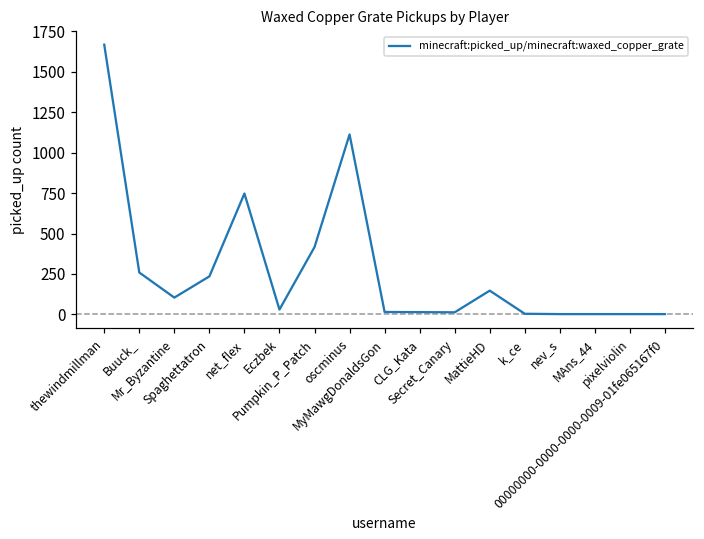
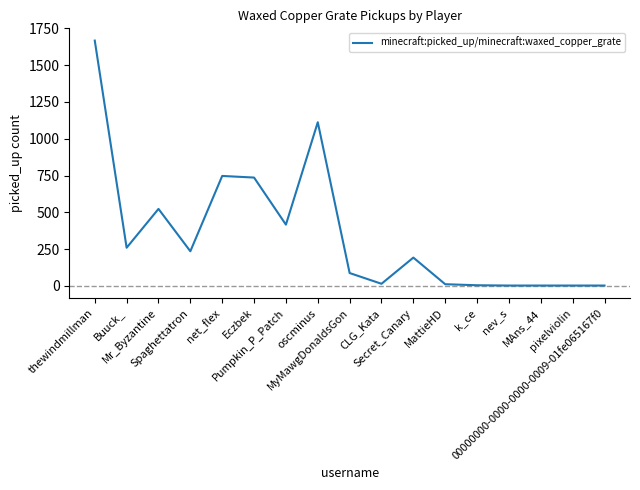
  {
    "thewindmillman": 1670,
    "Buuck_": 260,
-   "Mr_Byzantine": 100,
+   "Mr_Byzantine": 520,
    "Spaghettatron": 240,
    "net_flex": 750,
-   "Eczbek": 30,
+   "Eczbek": 740,
    "Pumpkin_P_Patch": 420,
    "oscminus": 1110,
-   "MyMawgDonaldsGon": 20,
+   "MyMawgDonaldsGon": 90,
    "CLG_Kata": 10,
-   "Secret_Canary": 10,
-   "MattieHD": 150,
+   "Secret_Canary": 190,
+   "MattieHD": 10,
    "k_ce": 0,
    "nev_s": 0,
    "MAns_44": 0,
    "pixelviolin": 0,
    "00000000-0000-0000-0009-01fe065167f0": 0
  }
